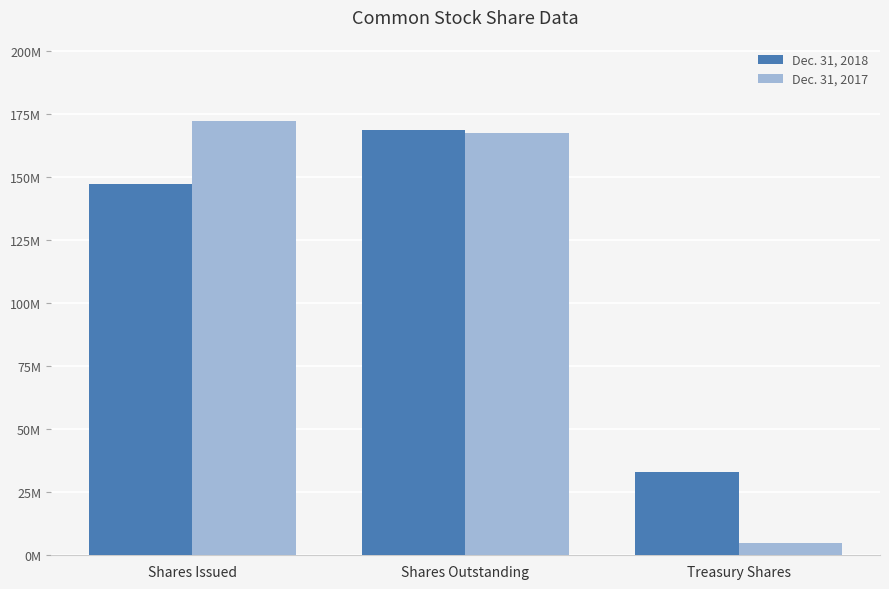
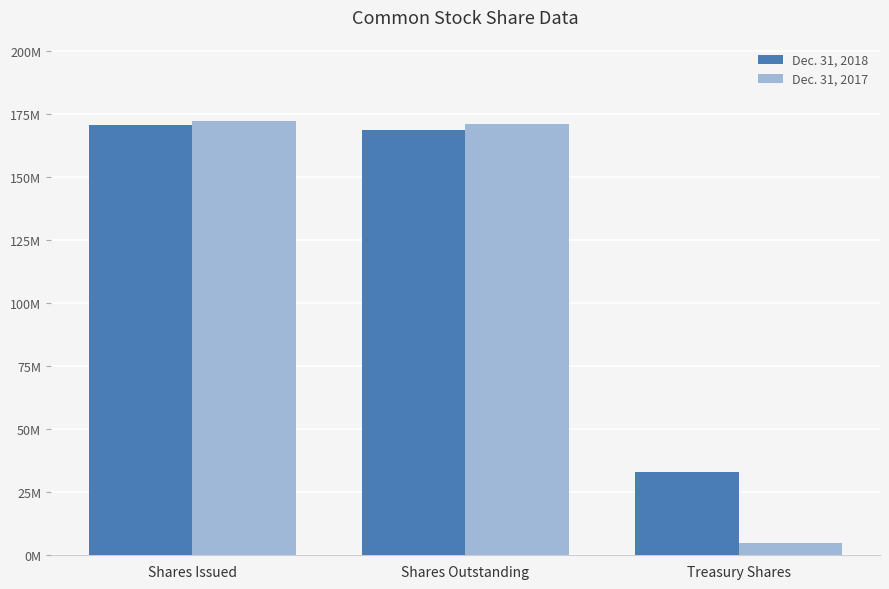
  {
    "Dec. 31, 2018": {
-     "Shares Issued": 147000000,
+     "Shares Issued": 171000000,
      "Shares Outstanding": 169000000,
      "Treasury Shares": 33000000
    },
    "Dec. 31, 2017": {
      "Shares Issued": 172000000,
-     "Shares Outstanding": 167000000,
+     "Shares Outstanding": 171000000,
      "Treasury Shares": 5000000
    }
  }
